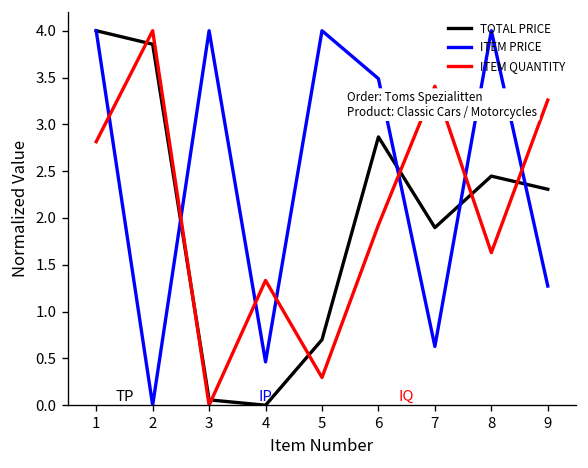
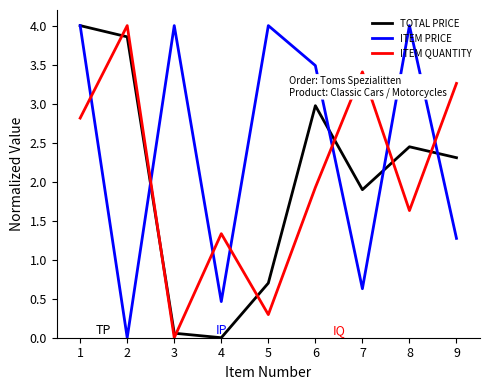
  {
    "TOTAL PRICE": {
      "2": 3.9,
      "3": 0.1,
      "4": 0.0,
      "5": 0.7,
-     "6": 2.9,
+     "6": 3.0,
      "7": 1.9,
      "8": 2.4,
      "9": 2.3
    },
    "ITEM PRICE": {
      "2": 0.0,
      "3": 4.0,
      "4": 0.5,
      "5": 4.0,
      "6": 3.5,
      "7": 0.6,
      "8": 4.0,
      "9": 1.3
    },
    "ITEM QUANTITY": {
      "1": 2.8,
      "2": 4.0,
      "3": 0.0,
      "4": 1.3,
      "5": 0.3,
      "6": 1.9,
      "7": 3.4,
      "8": 1.6,
      "9": 3.3
    }
  }
